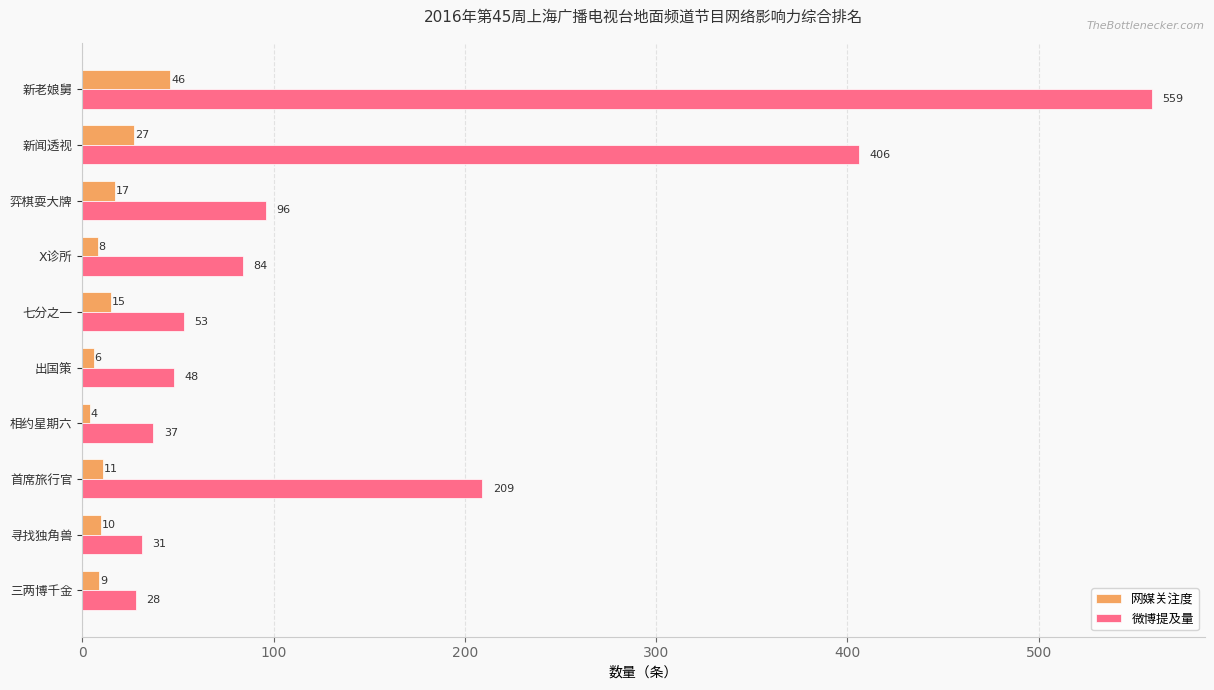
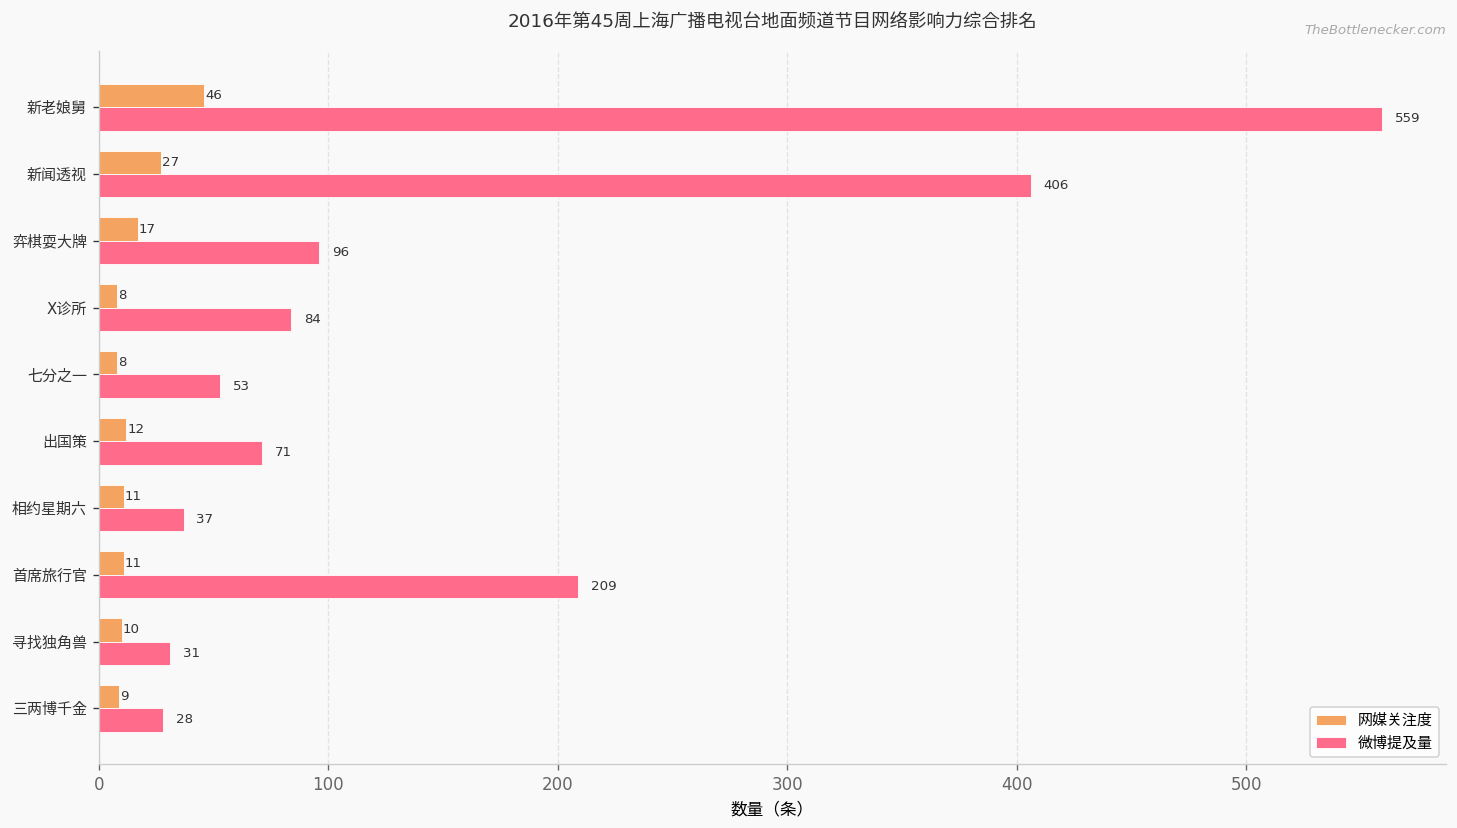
  {
    "网媒关注度": {
      "新老娘舅": 46,
      "新闻透视": 27,
      "弈棋耍大牌": 17,
      "X诊所": 8,
-     "七分之一": 15,
-     "出国策": 6,
-     "相约星期六": 4,
+     "七分之一": 8,
+     "出国策": 12,
+     "相约星期六": 11,
      "首席旅行官": 11,
      "寻找独角兽": 10,
      "三两博千金": 9
    },
    "微博提及量": {
      "新老娘舅": 559,
      "新闻透视": 406,
      "弈棋耍大牌": 96,
      "X诊所": 84,
      "七分之一": 53,
-     "出国策": 48,
+     "出国策": 71,
      "相约星期六": 37,
      "首席旅行官": 209,
      "寻找独角兽": 31,
      "三两博千金": 28
    }
  }
